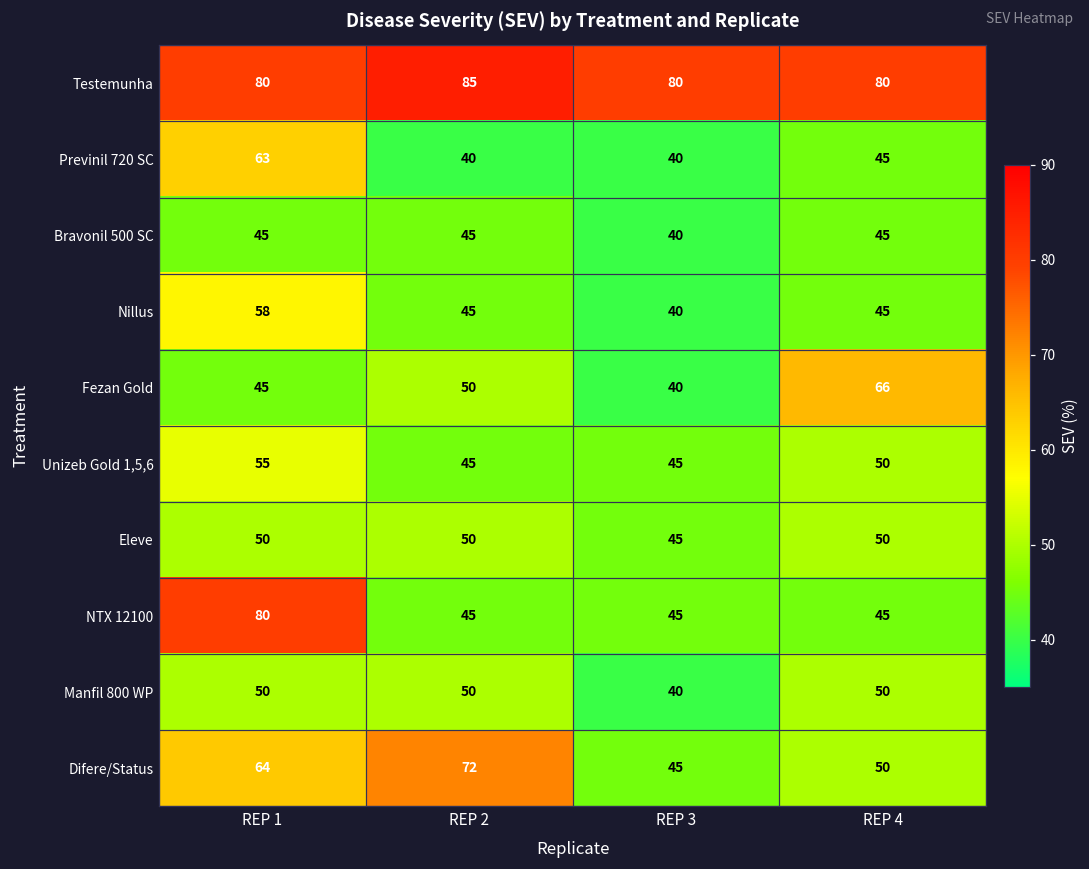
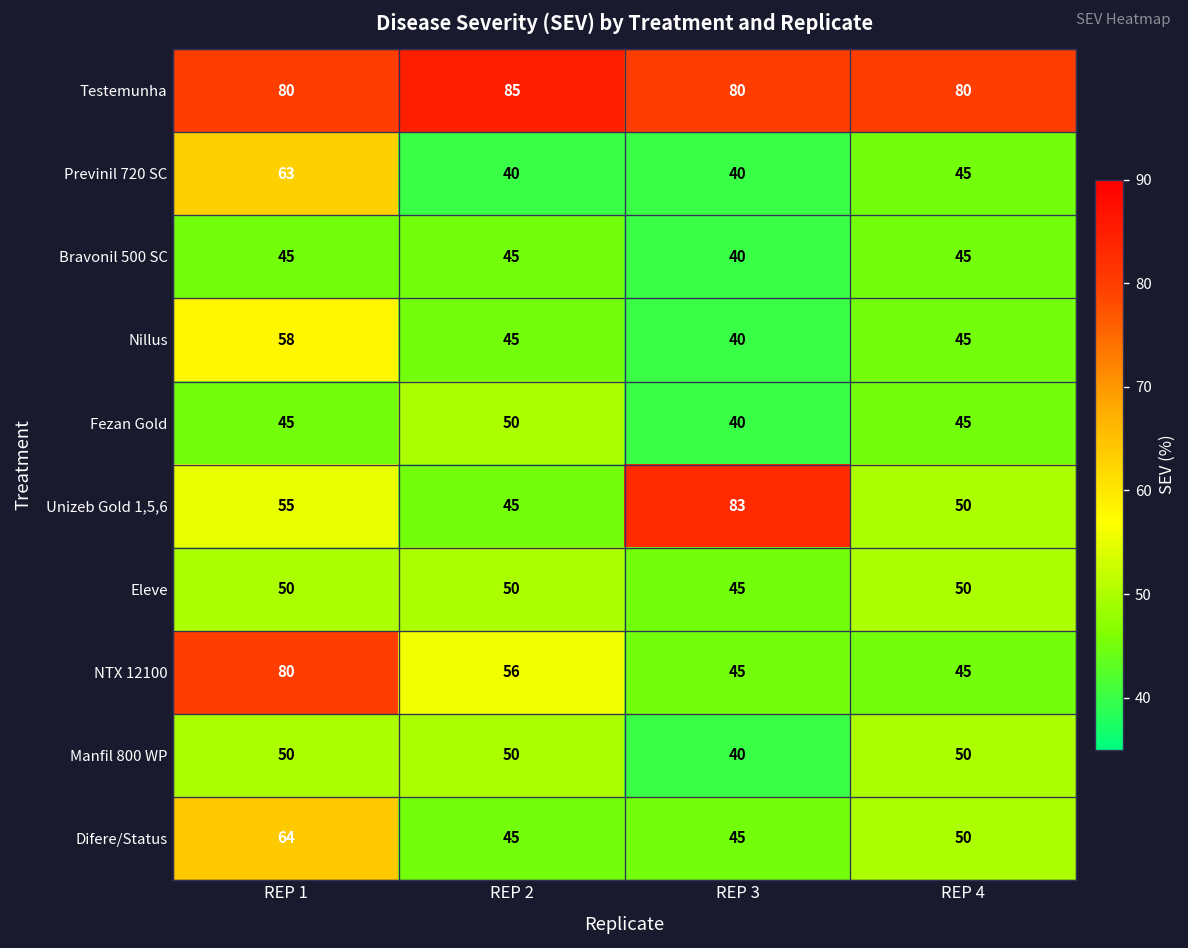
  {
    "Testemunha": {
      "REP 1": 80,
      "REP 2": 85,
      "REP 3": 80,
      "REP 4": 80
    },
    "Previnil 720 SC": {
      "REP 1": 63,
      "REP 2": 40,
      "REP 3": 40,
      "REP 4": 45
    },
    "Bravonil 500 SC": {
      "REP 1": 45,
      "REP 2": 45,
      "REP 3": 40,
      "REP 4": 45
    },
    "Nillus": {
      "REP 1": 58,
      "REP 2": 45,
      "REP 3": 40,
      "REP 4": 45
    },
    "Fezan Gold": {
      "REP 1": 45,
      "REP 2": 50,
      "REP 3": 40,
-     "REP 4": 66
+     "REP 4": 45
    },
    "Unizeb Gold 1,5,6": {
      "REP 1": 55,
      "REP 2": 45,
-     "REP 3": 45,
+     "REP 3": 83,
      "REP 4": 50
    },
    "Eleve": {
      "REP 1": 50,
      "REP 2": 50,
      "REP 3": 45,
      "REP 4": 50
    },
    "NTX 12100": {
      "REP 1": 80,
-     "REP 2": 45,
+     "REP 2": 56,
      "REP 3": 45,
      "REP 4": 45
    },
    "Manfil 800 WP": {
      "REP 1": 50,
      "REP 2": 50,
      "REP 3": 40,
      "REP 4": 50
    },
    "Difere/Status": {
      "REP 1": 64,
-     "REP 2": 72,
+     "REP 2": 45,
      "REP 3": 45,
      "REP 4": 50
    }
  }
